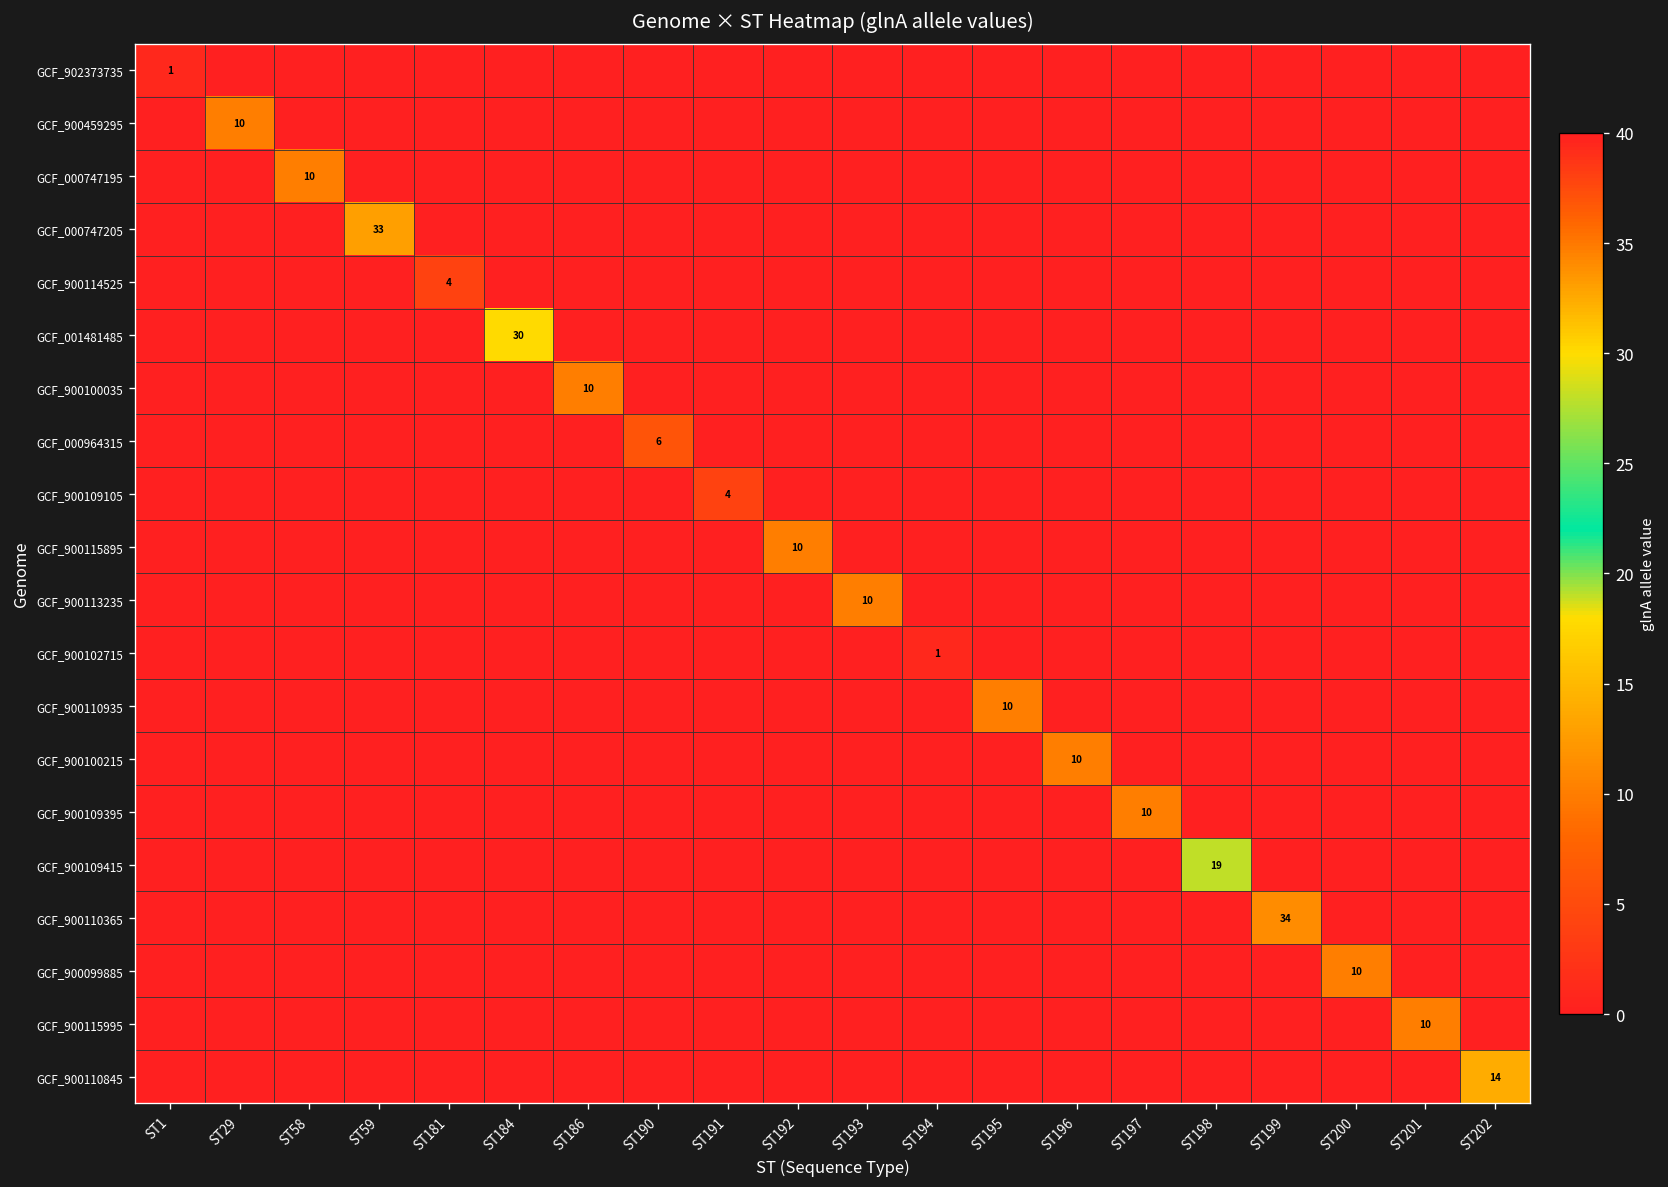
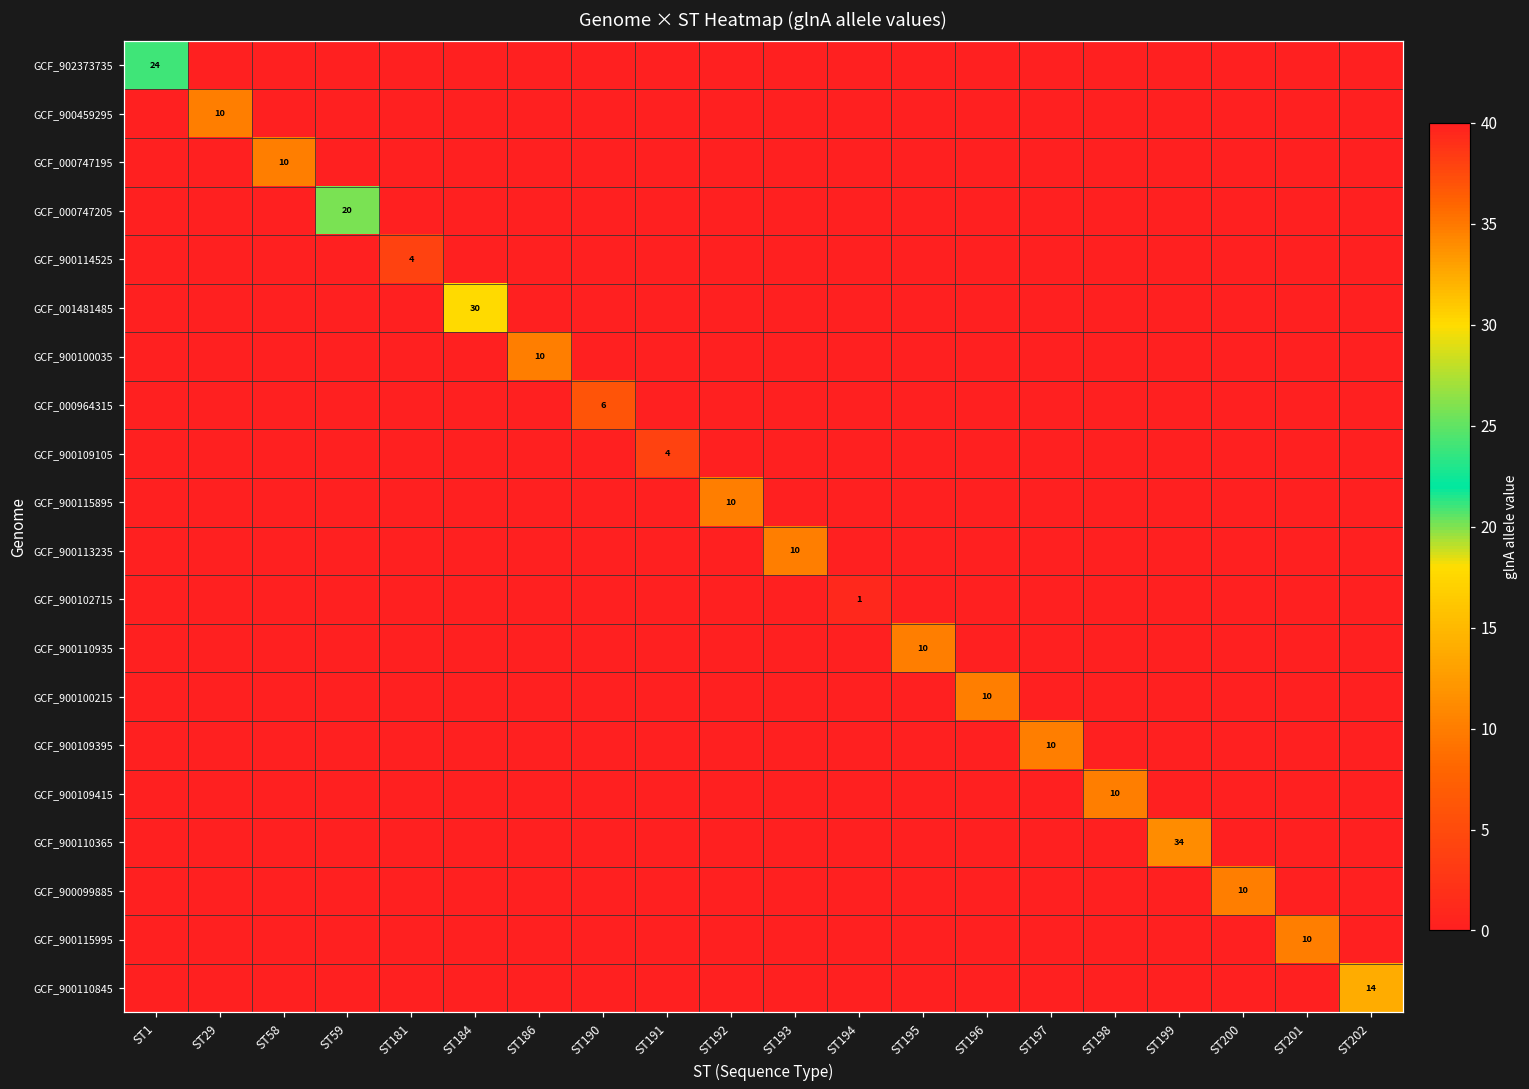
  {
    "GCF_902373735": {
-     "ST1": 1
+     "ST1": 24
    },
    "GCF_900459295": {
      "ST29": 10
    },
    "GCF_000747195": {
      "ST58": 10
    },
    "GCF_000747205": {
-     "ST59": 33
+     "ST59": 20
    },
    "GCF_900114525": {
      "ST181": 4
    },
    "GCF_001481485": {
      "ST184": 30
    },
    "GCF_900100035": {
      "ST186": 10
    },
    "GCF_000964315": {
      "ST190": 6
    },
    "GCF_900109105": {
      "ST191": 4
    },
    "GCF_900115895": {
      "ST192": 10
    },
    "GCF_900113235": {
      "ST193": 10
    },
    "GCF_900102715": {
      "ST194": 1
    },
    "GCF_900110935": {
      "ST195": 10
    },
    "GCF_900100215": {
      "ST196": 10
    },
    "GCF_900109395": {
      "ST197": 10
    },
    "GCF_900109415": {
-     "ST198": 19
+     "ST198": 10
    },
    "GCF_900110365": {
      "ST199": 34
    },
    "GCF_900099885": {
      "ST200": 10
    },
    "GCF_900115995": {
      "ST201": 10
    },
    "GCF_900110845": {
      "ST202": 14
    }
  }
